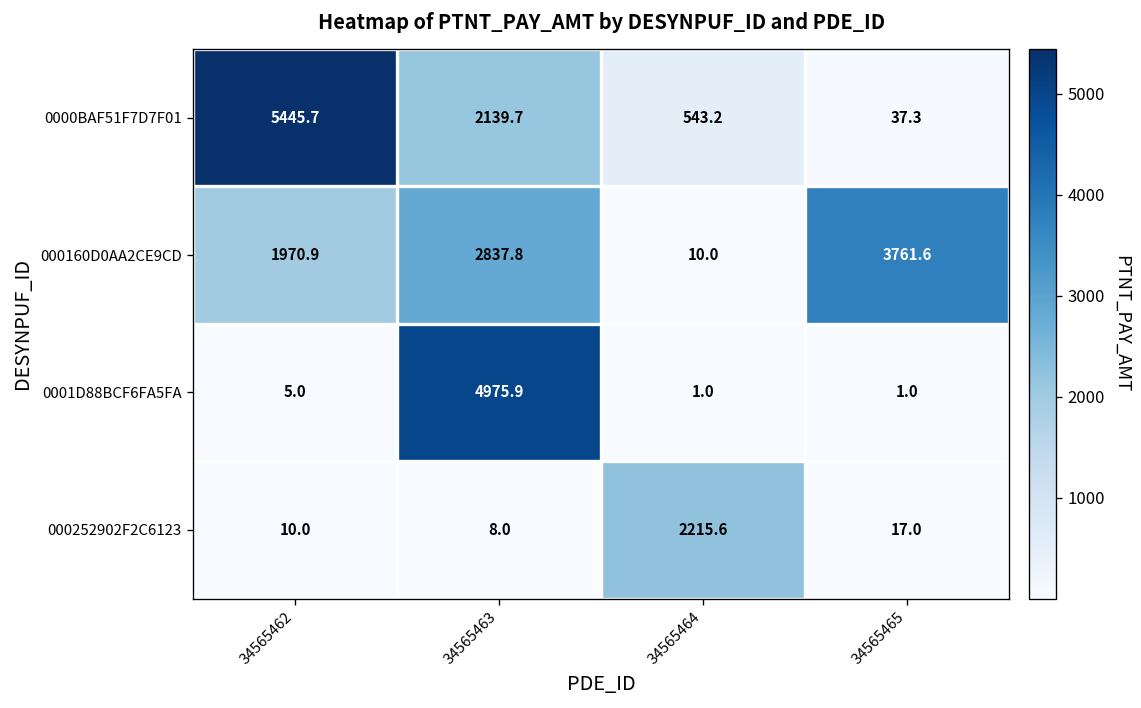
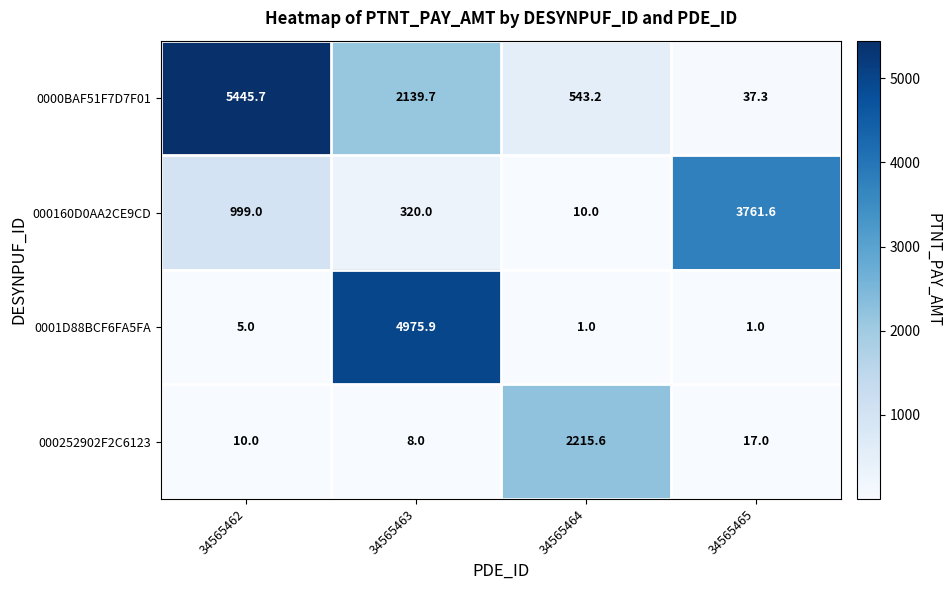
  {
    "0000BAF51F7D7F01": {
      "34565462": 5445.7,
      "34565463": 2139.7,
      "34565464": 543.2,
      "34565465": 37.3
    },
    "000160D0AA2CE9CD": {
-     "34565462": 1970.9,
-     "34565463": 2837.8,
+     "34565462": 999.0,
+     "34565463": 320.0,
      "34565464": 10.0,
      "34565465": 3761.6
    },
    "0001D88BCF6FA5FA": {
      "34565462": 5.0,
      "34565463": 4975.9,
      "34565464": 1.0,
      "34565465": 1.0
    },
    "000252902F2C6123": {
      "34565462": 10.0,
      "34565463": 8.0,
      "34565464": 2215.6,
      "34565465": 17.0
    }
  }
